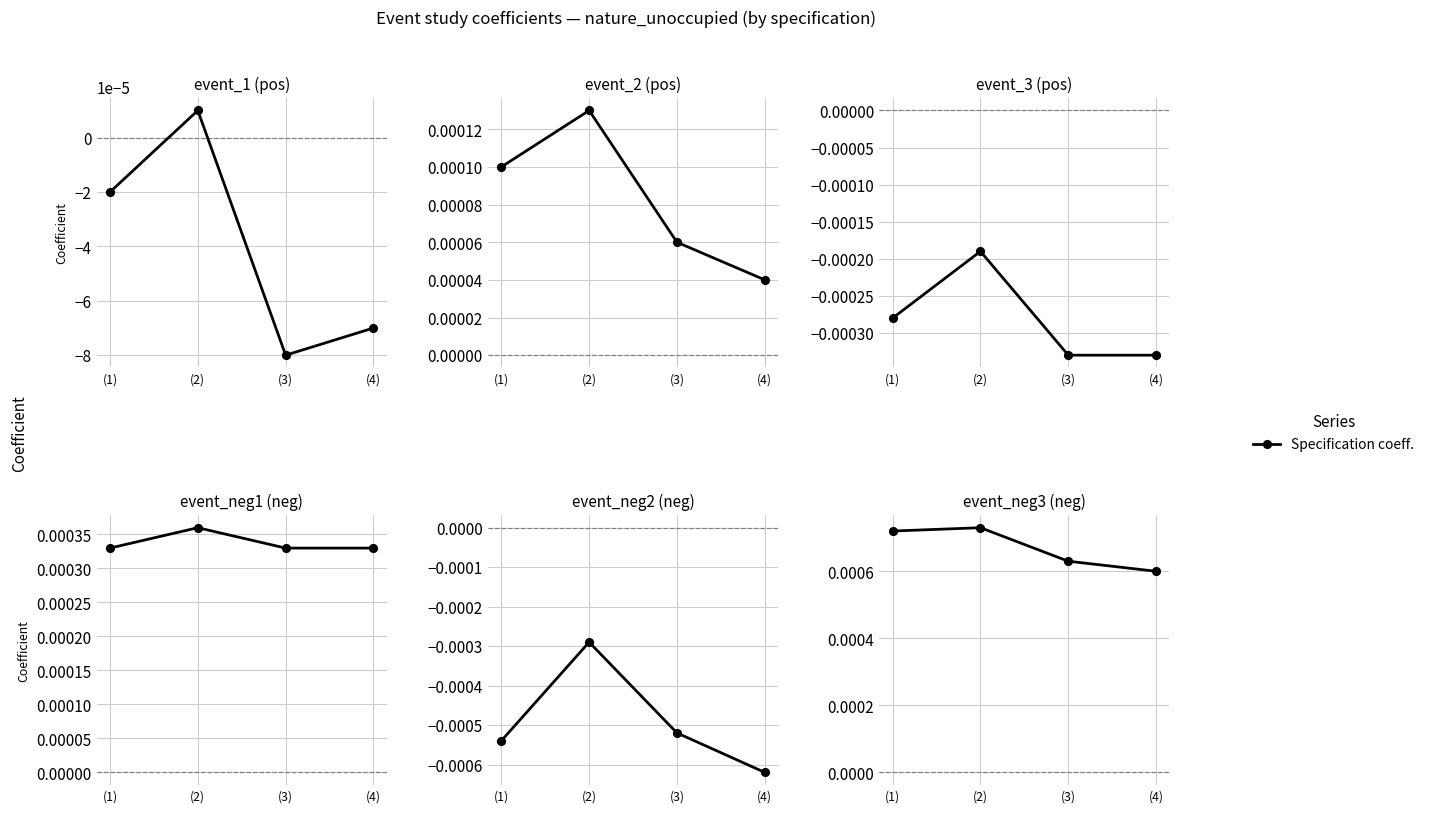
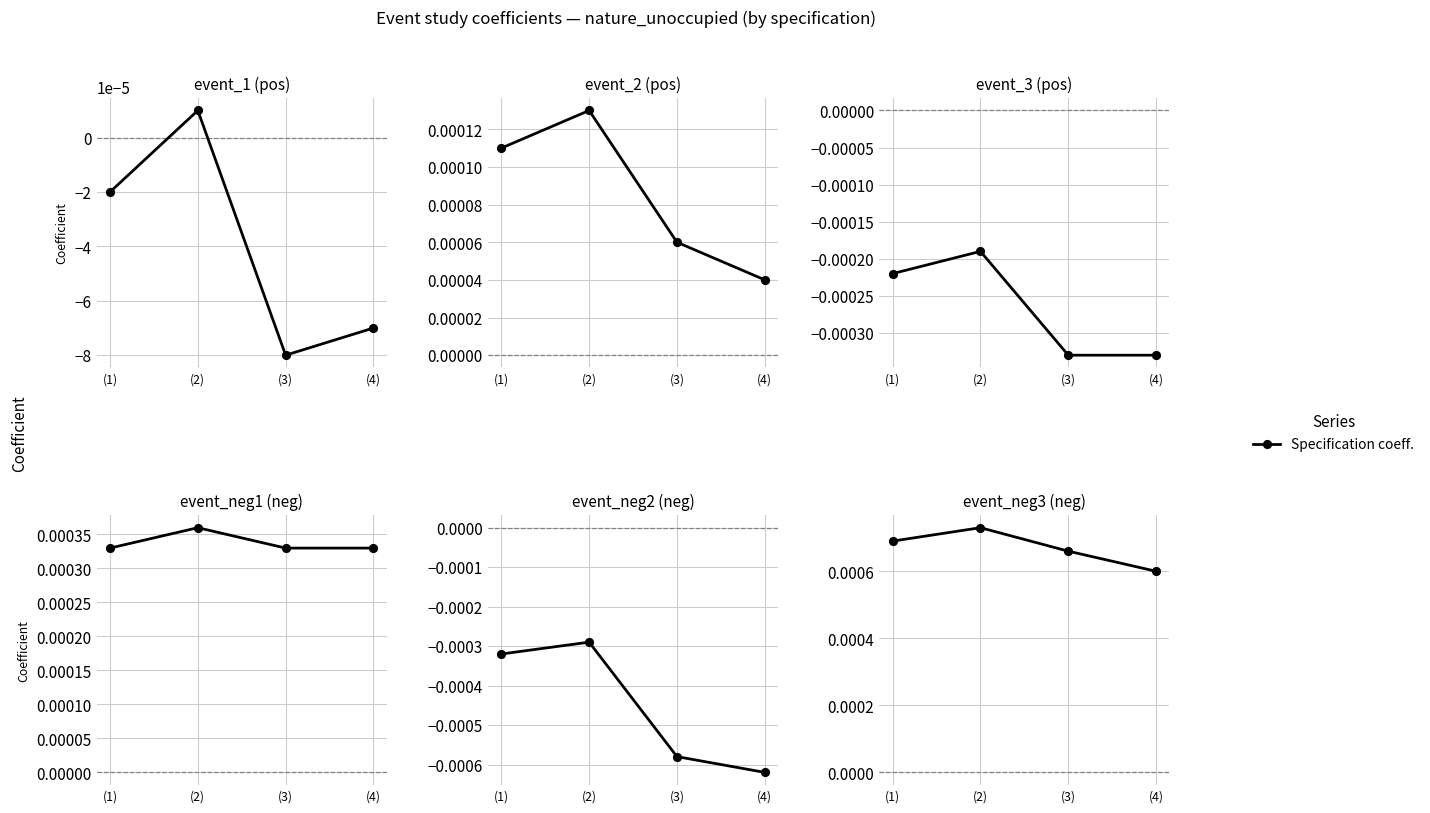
  {
    "event_1 (pos)": {
      "(1)": -0.000020,
      "(2)": 0.000010,
      "(3)": -0.000080,
      "(4)": -0.000070
    },
    "event_2 (pos)": {
-     "(1)": 0.00010,
+     "(1)": 0.00011,
      "(2)": 0.00013,
      "(3)": 0.00006,
      "(4)": 0.00004
    },
    "event_3 (pos)": {
-     "(1)": -0.00028,
+     "(1)": -0.00022,
      "(2)": -0.00019,
      "(3)": -0.00033,
      "(4)": -0.00033
    },
    "event_neg1 (neg)": {
      "(1)": 0.00033,
      "(2)": 0.00036,
      "(3)": 0.00033,
      "(4)": 0.00033
    },
    "event_neg2 (neg)": {
-     "(1)": -0.00054,
+     "(1)": -0.00032,
      "(2)": -0.00029,
-     "(3)": -0.00052,
+     "(3)": -0.00058,
      "(4)": -0.00062
    },
    "event_neg3 (neg)": {
-     "(1)": 0.00072,
+     "(1)": 0.00069,
      "(2)": 0.00073,
-     "(3)": 0.00063,
+     "(3)": 0.00066,
      "(4)": 0.00060
    }
  }
